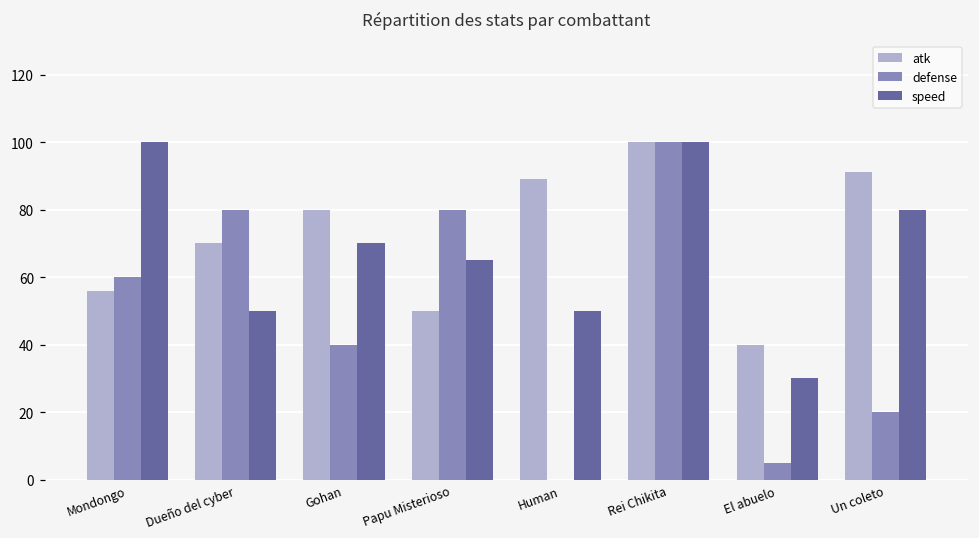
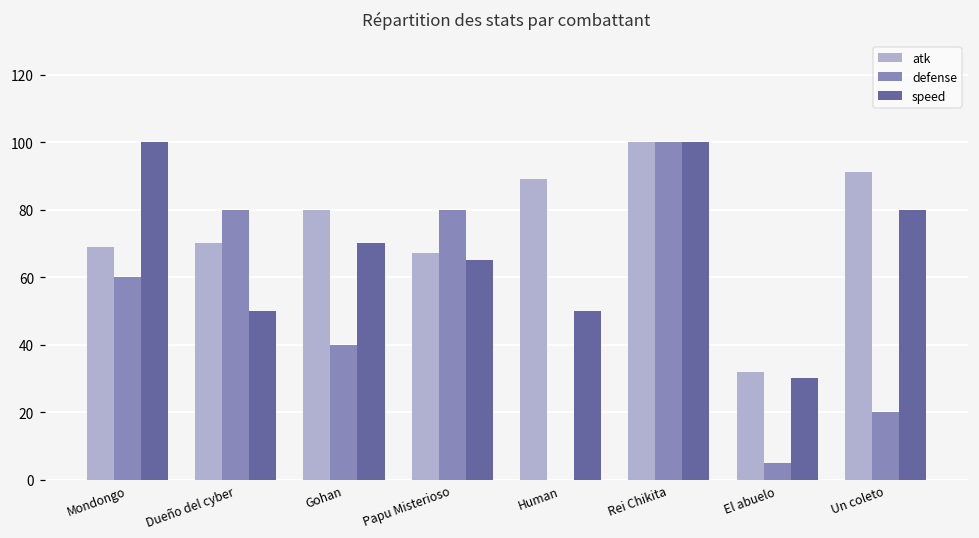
  {
    "atk": {
-     "Mondongo": 56,
+     "Mondongo": 69,
      "Dueño del cyber": 70,
      "Gohan": 80,
-     "Papu Misterioso": 50,
+     "Papu Misterioso": 67,
      "Human": 89,
      "Rei Chikita": 100,
-     "El abuelo": 40,
+     "El abuelo": 32,
      "Un coleto": 91
    }
  }
